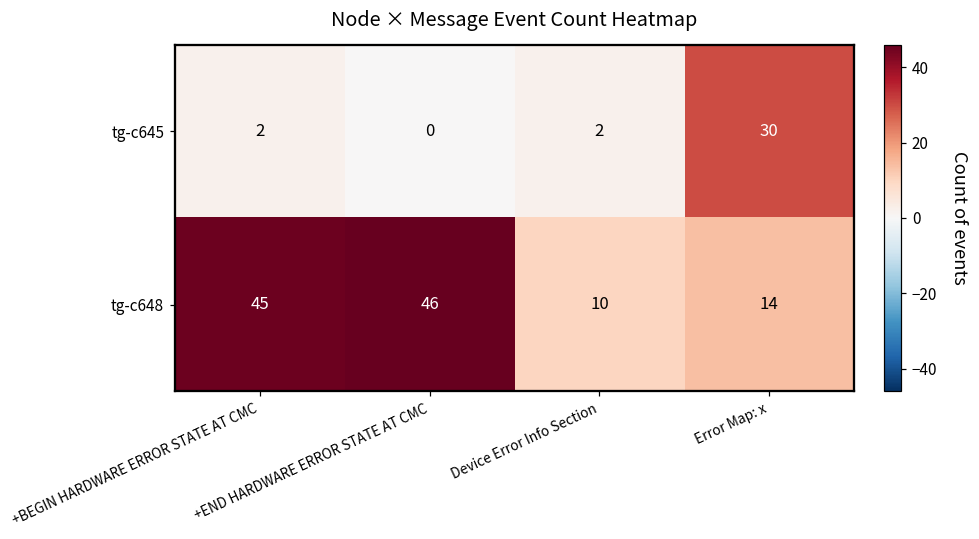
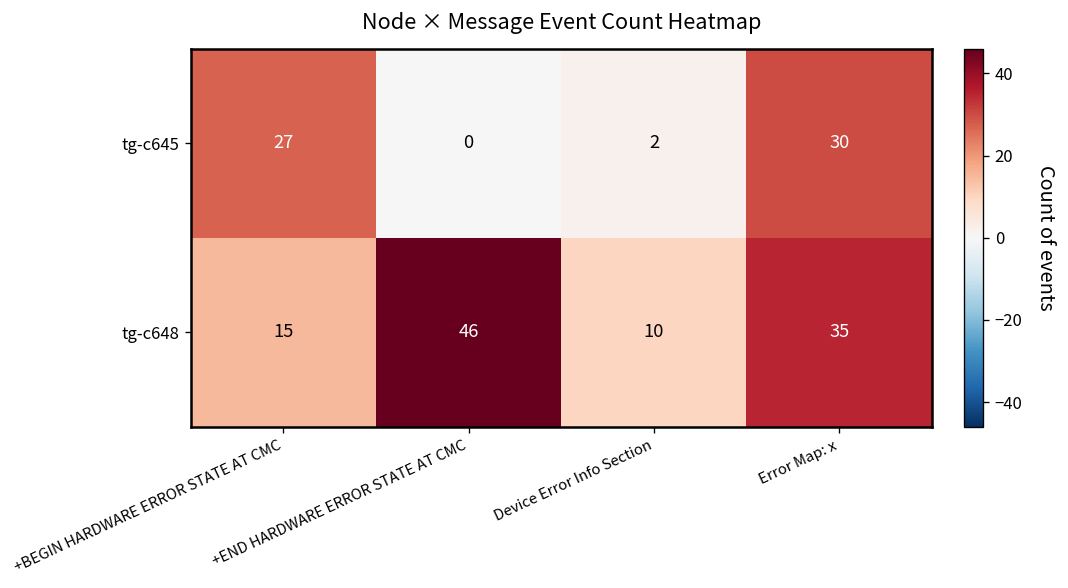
  {
    "tg-c645": {
-     "+BEGIN HARDWARE ERROR STATE AT CMC": 2,
+     "+BEGIN HARDWARE ERROR STATE AT CMC": 27,
      "+END HARDWARE ERROR STATE AT CMC": 0,
      "Device Error Info Section": 2,
      "Error Map: x": 30
    },
    "tg-c648": {
-     "+BEGIN HARDWARE ERROR STATE AT CMC": 45,
+     "+BEGIN HARDWARE ERROR STATE AT CMC": 15,
      "+END HARDWARE ERROR STATE AT CMC": 46,
      "Device Error Info Section": 10,
-     "Error Map: x": 14
+     "Error Map: x": 35
    }
  }
